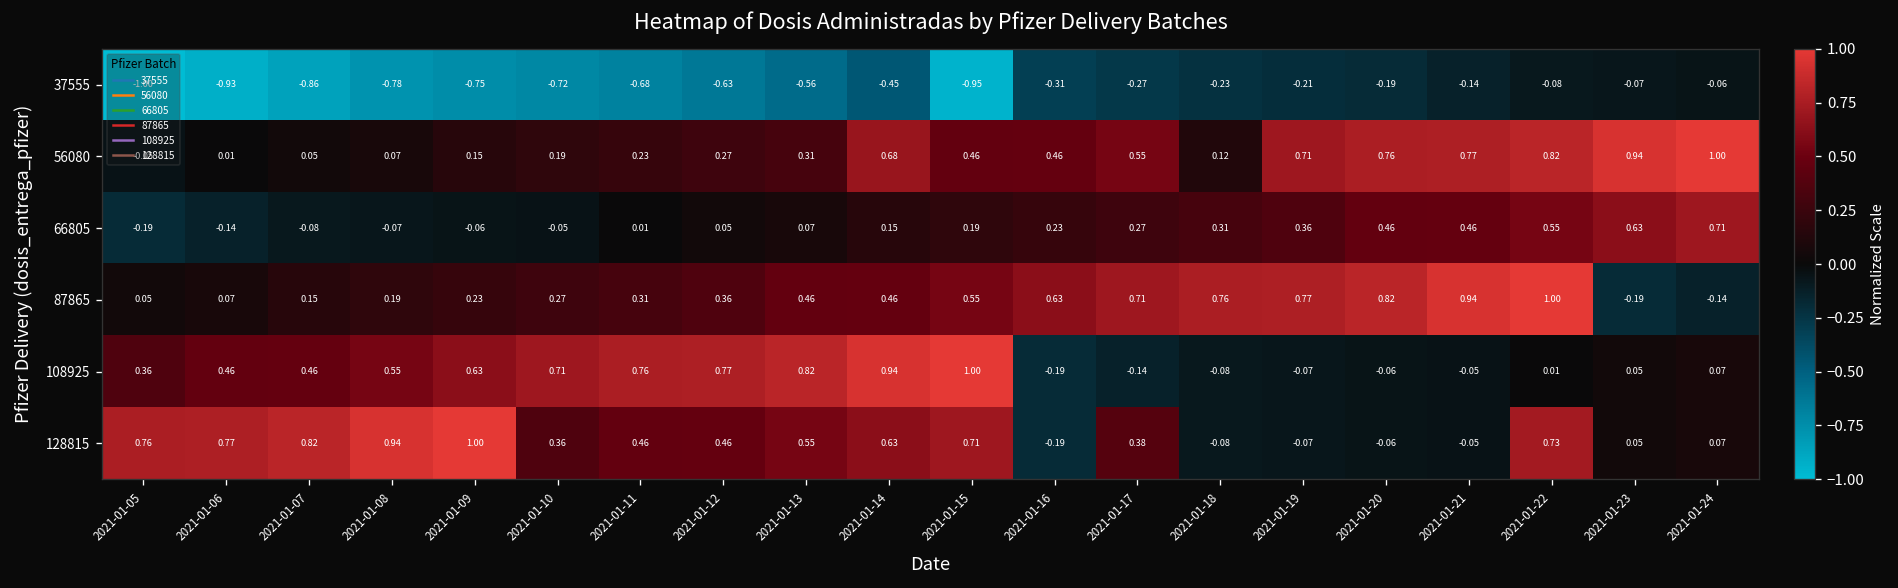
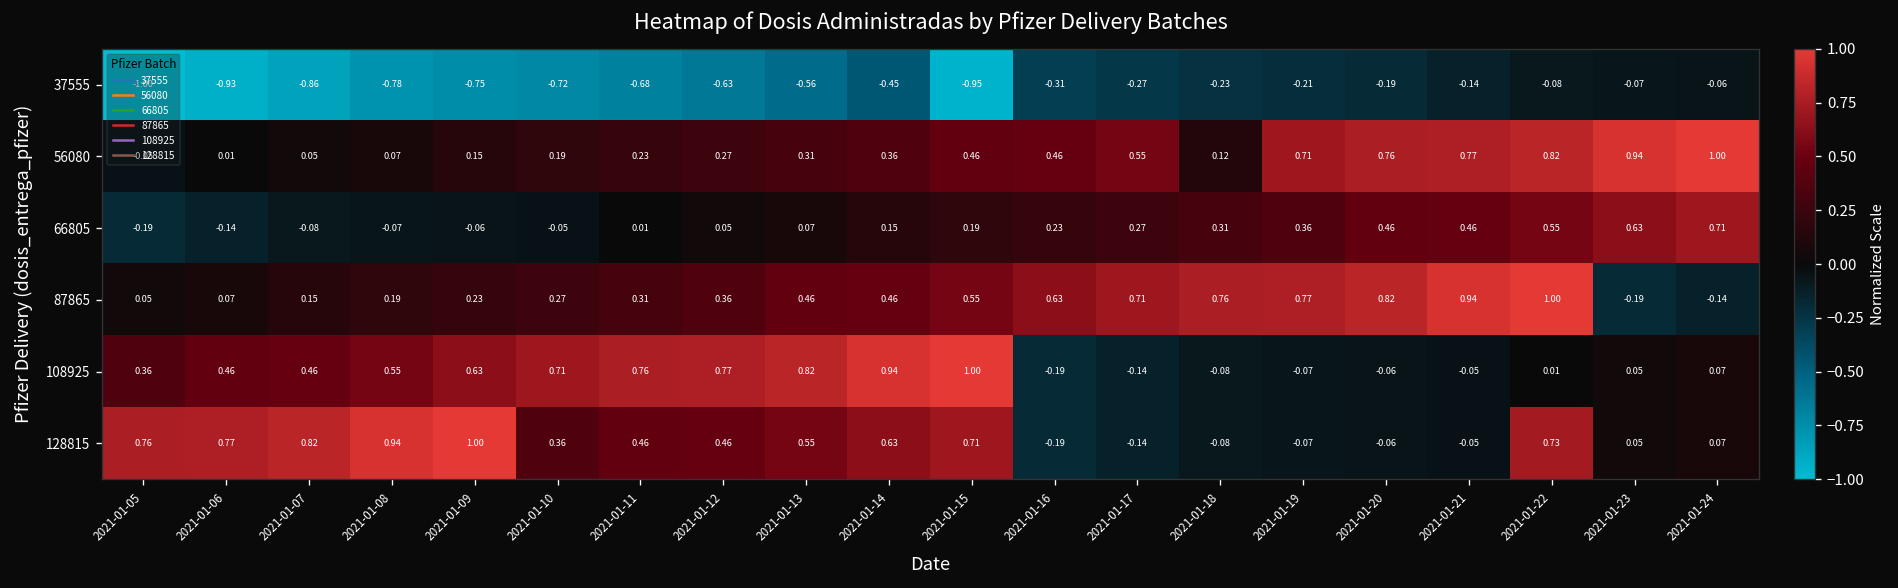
  {
    "37555": {
      "2021-01-06": -0.93,
      "2021-01-07": -0.86,
      "2021-01-08": -0.78,
      "2021-01-09": -0.75,
      "2021-01-10": -0.72,
      "2021-01-11": -0.68,
      "2021-01-12": -0.63,
      "2021-01-13": -0.56,
      "2021-01-14": -0.45,
      "2021-01-15": -0.95,
      "2021-01-16": -0.31,
      "2021-01-17": -0.27,
      "2021-01-18": -0.23,
      "2021-01-19": -0.21,
      "2021-01-20": -0.19,
      "2021-01-21": -0.14,
      "2021-01-22": -0.08,
      "2021-01-23": -0.07,
      "2021-01-24": -0.06
    },
    "56080": {
      "2021-01-06": 0.01,
      "2021-01-07": 0.05,
      "2021-01-08": 0.07,
      "2021-01-09": 0.15,
      "2021-01-10": 0.19,
      "2021-01-11": 0.23,
      "2021-01-12": 0.27,
      "2021-01-13": 0.31,
-     "2021-01-14": 0.68,
+     "2021-01-14": 0.36,
      "2021-01-15": 0.46,
      "2021-01-16": 0.46,
      "2021-01-17": 0.55,
      "2021-01-18": 0.12,
      "2021-01-19": 0.71,
      "2021-01-20": 0.76,
      "2021-01-21": 0.77,
      "2021-01-22": 0.82,
      "2021-01-23": 0.94,
      "2021-01-24": 1.00
    },
    "66805": {
      "2021-01-05": -0.19,
      "2021-01-06": -0.14,
      "2021-01-07": -0.08,
      "2021-01-08": -0.07,
      "2021-01-09": -0.06,
      "2021-01-10": -0.05,
      "2021-01-11": 0.01,
      "2021-01-12": 0.05,
      "2021-01-13": 0.07,
      "2021-01-14": 0.15,
      "2021-01-15": 0.19,
      "2021-01-16": 0.23,
      "2021-01-17": 0.27,
      "2021-01-18": 0.31,
      "2021-01-19": 0.36,
      "2021-01-20": 0.46,
      "2021-01-21": 0.46,
      "2021-01-22": 0.55,
      "2021-01-23": 0.63,
      "2021-01-24": 0.71
    },
    "87865": {
      "2021-01-05": 0.05,
      "2021-01-06": 0.07,
      "2021-01-07": 0.15,
      "2021-01-08": 0.19,
      "2021-01-09": 0.23,
      "2021-01-10": 0.27,
      "2021-01-11": 0.31,
      "2021-01-12": 0.36,
      "2021-01-13": 0.46,
      "2021-01-14": 0.46,
      "2021-01-15": 0.55,
      "2021-01-16": 0.63,
      "2021-01-17": 0.71,
      "2021-01-18": 0.76,
      "2021-01-19": 0.77,
      "2021-01-20": 0.82,
      "2021-01-21": 0.94,
      "2021-01-22": 1.00,
      "2021-01-23": -0.19,
      "2021-01-24": -0.14
    },
    "108925": {
      "2021-01-05": 0.36,
      "2021-01-06": 0.46,
      "2021-01-07": 0.46,
      "2021-01-08": 0.55,
      "2021-01-09": 0.63,
      "2021-01-10": 0.71,
      "2021-01-11": 0.76,
      "2021-01-12": 0.77,
      "2021-01-13": 0.82,
      "2021-01-14": 0.94,
      "2021-01-15": 1.00,
      "2021-01-16": -0.19,
      "2021-01-17": -0.14,
      "2021-01-18": -0.08,
      "2021-01-19": -0.07,
      "2021-01-20": -0.06,
      "2021-01-21": -0.05,
      "2021-01-22": 0.01,
      "2021-01-23": 0.05,
      "2021-01-24": 0.07
    },
    "128815": {
      "2021-01-05": 0.76,
      "2021-01-06": 0.77,
      "2021-01-07": 0.82,
      "2021-01-08": 0.94,
      "2021-01-09": 1.00,
      "2021-01-10": 0.36,
      "2021-01-11": 0.46,
      "2021-01-12": 0.46,
      "2021-01-13": 0.55,
      "2021-01-14": 0.63,
      "2021-01-15": 0.71,
      "2021-01-16": -0.19,
-     "2021-01-17": 0.38,
+     "2021-01-17": -0.14,
      "2021-01-18": -0.08,
      "2021-01-19": -0.07,
      "2021-01-20": -0.06,
      "2021-01-21": -0.05,
      "2021-01-22": 0.73,
      "2021-01-23": 0.05,
      "2021-01-24": 0.07
    }
  }
